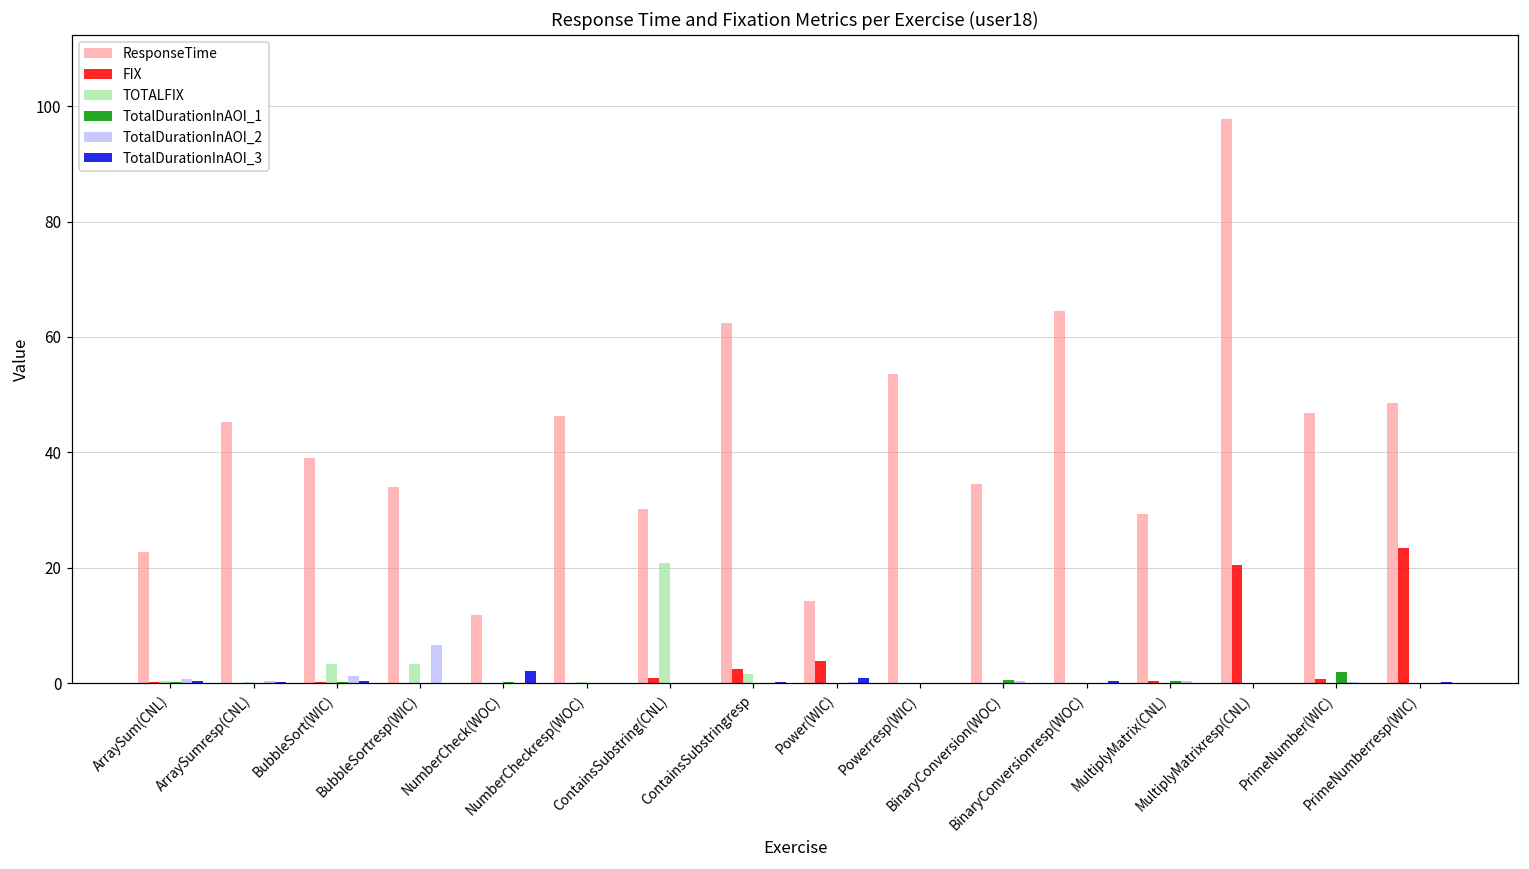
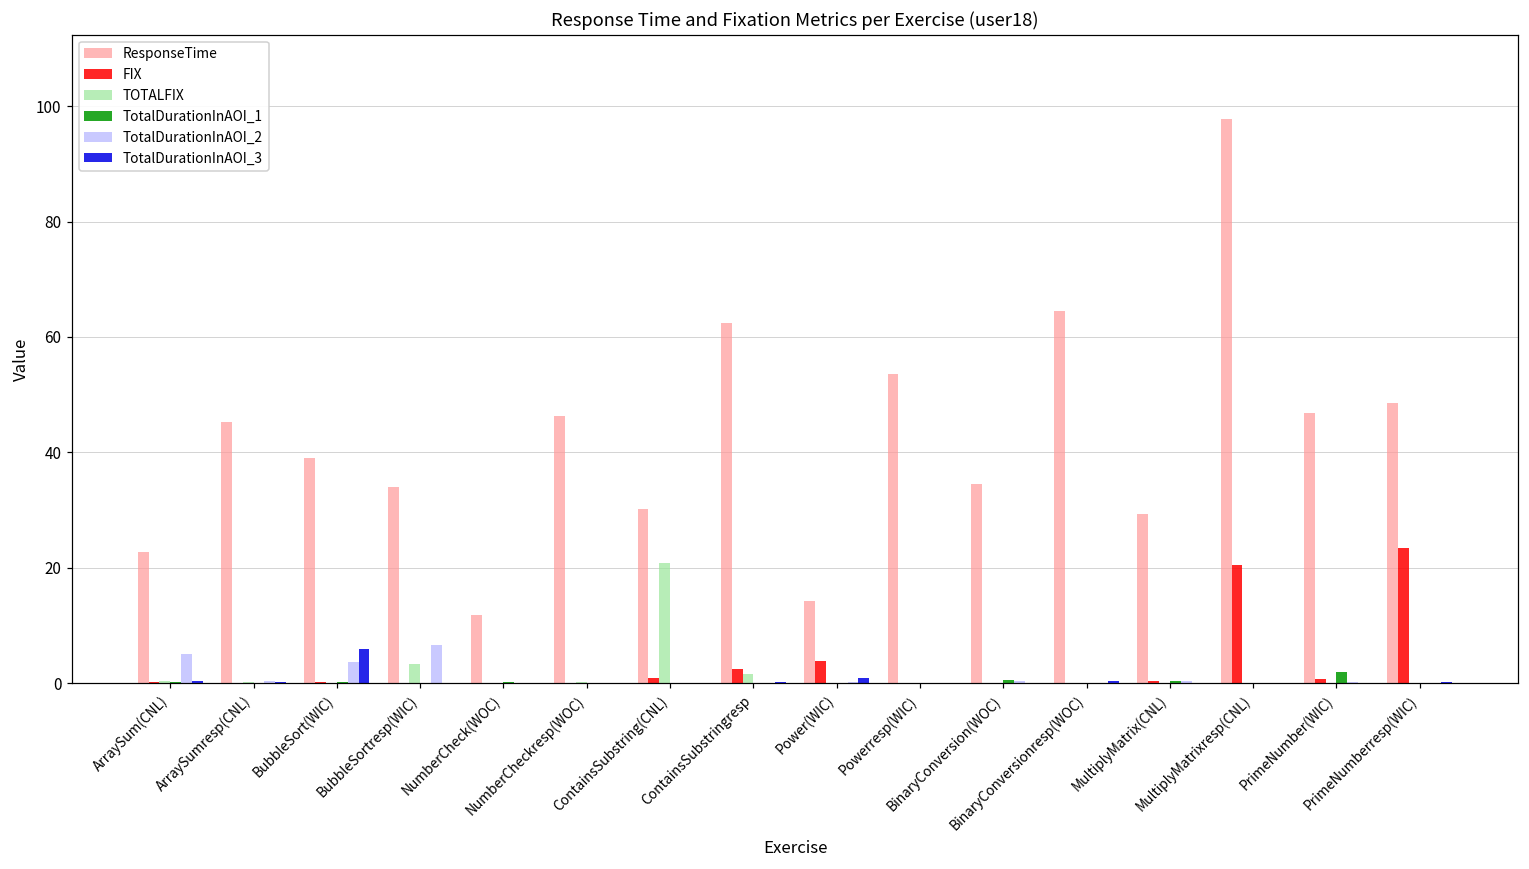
  {
    "ResponseTime": {
      "ArraySum(CNL)": 23,
      "ArraySumresp(CNL)": 45,
      "BubbleSort(WIC)": 39,
      "BubbleSortresp(WIC)": 34,
      "NumberCheck(WOC)": 12,
      "NumberCheckresp(WOC)": 46,
      "ContainsSubstring(CNL)": 30,
      "ContainsSubstringresp": 62,
      "Power(WIC)": 14,
      "Powerresp(WIC)": 54,
      "BinaryConversion(WOC)": 35,
      "BinaryConversionresp(WOC)": 65,
      "MultiplyMatrix(CNL)": 29,
      "MultiplyMatrixresp(CNL)": 98,
      "PrimeNumber(WIC)": 47,
      "PrimeNumberresp(WIC)": 49
    },
    "FIX": {
      "NumberCheck(WOC)": 0,
      "ContainsSubstring(CNL)": 1,
      "ContainsSubstringresp": 3,
      "Power(WIC)": 4,
      "Powerresp(WIC)": 0,
      "MultiplyMatrixresp(CNL)": 20,
      "PrimeNumber(WIC)": 1,
      "PrimeNumberresp(WIC)": 23
    },
    "TOTALFIX": {
-     "BubbleSort(WIC)": 3,
+     "BubbleSort(WIC)": 0,
      "BubbleSortresp(WIC)": 3,
      "NumberCheck(WOC)": 0,
      "ContainsSubstring(CNL)": 21,
      "ContainsSubstringresp": 2,
      "Power(WIC)": 0,
      "Powerresp(WIC)": 0,
      "BinaryConversion(WOC)": 0,
      "BinaryConversionresp(WOC)": 0,
      "MultiplyMatrix(CNL)": 0,
      "MultiplyMatrixresp(CNL)": 0,
      "PrimeNumber(WIC)": 0,
      "PrimeNumberresp(WIC)": 0
    },
    "TotalDurationInAOI_1": {
      "ArraySumresp(CNL)": 0,
      "BubbleSortresp(WIC)": 0,
      "NumberCheckresp(WOC)": 0,
      "ContainsSubstring(CNL)": 0,
      "Power(WIC)": 0,
      "Powerresp(WIC)": 0,
      "BinaryConversion(WOC)": 1,
      "BinaryConversionresp(WOC)": 0,
      "MultiplyMatrixresp(CNL)": 0,
      "PrimeNumber(WIC)": 2
    },
    "TotalDurationInAOI_2": {
-     "ArraySum(CNL)": 1,
-     "BubbleSort(WIC)": 1,
+     "ArraySum(CNL)": 5,
+     "BubbleSort(WIC)": 4,
      "BubbleSortresp(WIC)": 7,
      "NumberCheckresp(WOC)": 0,
      "ContainsSubstring(CNL)": 0,
      "Powerresp(WIC)": 0,
      "MultiplyMatrixresp(CNL)": 0,
      "PrimeNumberresp(WIC)": 0
    },
    "TotalDurationInAOI_3": {
-     "BubbleSort(WIC)": 0,
+     "BubbleSort(WIC)": 6,
      "BubbleSortresp(WIC)": 0,
-     "NumberCheck(WOC)": 2,
+     "NumberCheck(WOC)": 0,
      "Power(WIC)": 1,
      "Powerresp(WIC)": 0
    }
  }
